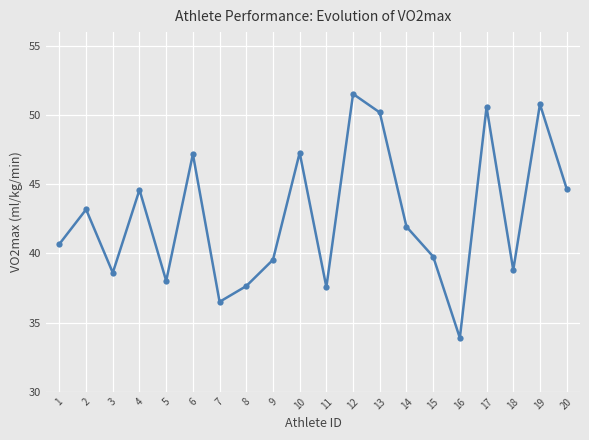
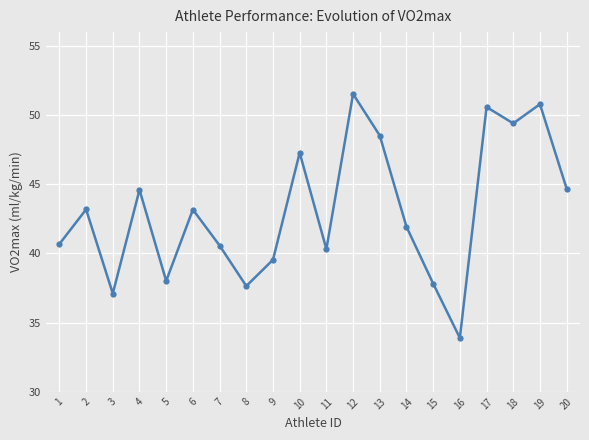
  {
    "1": 40.7,
    "2": 43.2,
-   "3": 38.6,
+   "3": 37.1,
    "4": 44.6,
    "5": 38.0,
-   "6": 47.2,
-   "7": 36.5,
+   "6": 43.2,
+   "7": 40.6,
    "8": 37.6,
    "9": 39.5,
    "10": 47.3,
-   "11": 37.6,
+   "11": 40.3,
    "12": 51.5,
-   "13": 50.2,
+   "13": 48.5,
    "14": 41.9,
-   "15": 39.8,
+   "15": 37.8,
    "16": 33.9,
    "17": 50.6,
-   "18": 38.8,
+   "18": 49.4,
    "19": 50.8,
    "20": 44.7
  }
